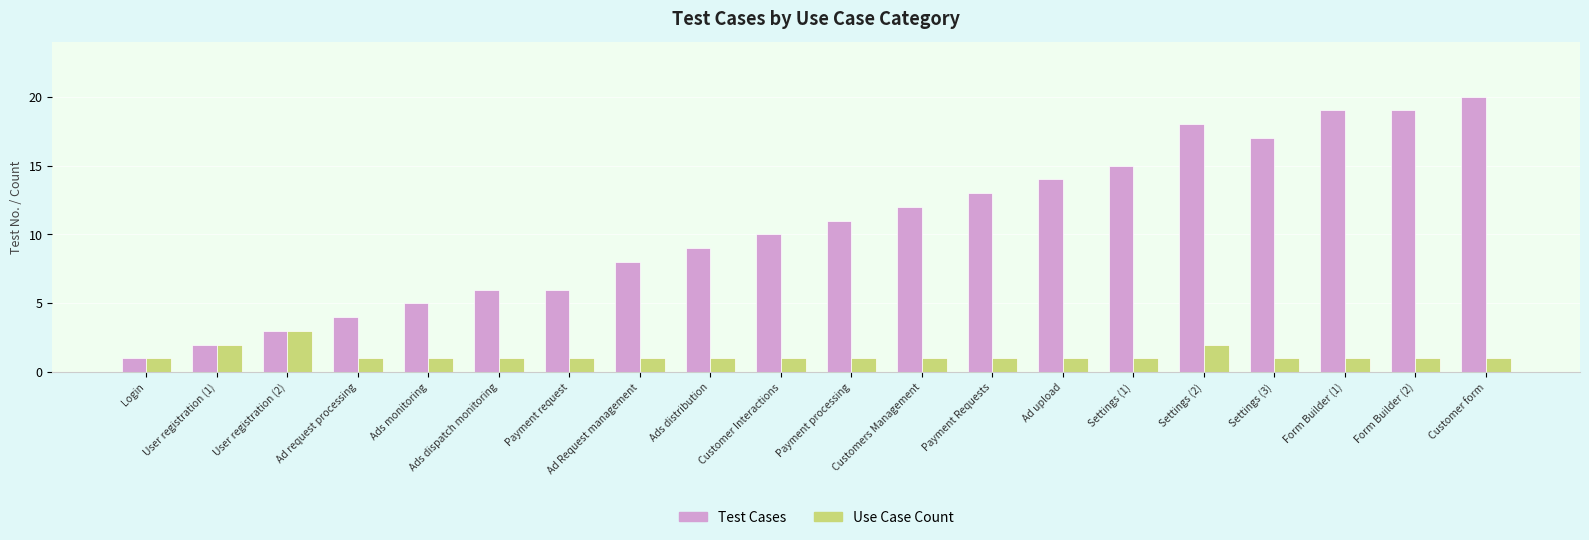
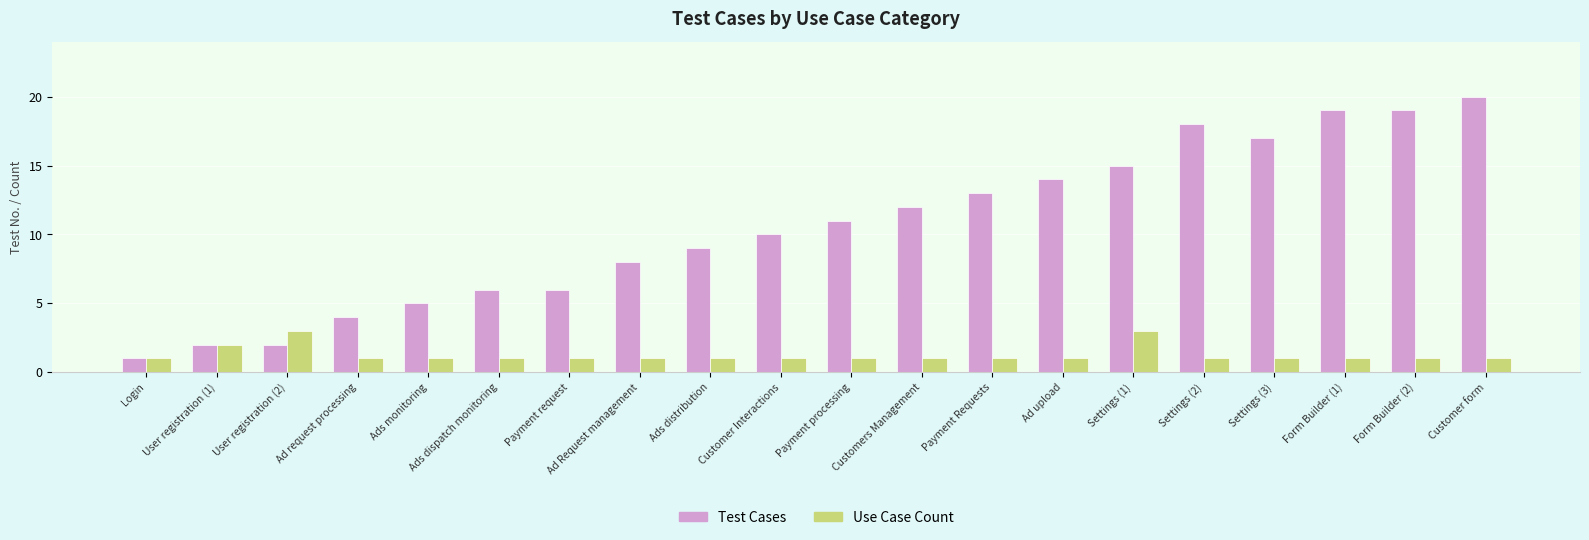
  {
    "Test Cases": {
      "Login": 1,
      "User registration (1)": 2,
-     "User registration (2)": 3,
+     "User registration (2)": 2,
      "Ad request processing": 4,
      "Ads monitoring": 5,
      "Ads dispatch monitoring": 6,
      "Payment request": 6,
      "Ad Request management": 8,
      "Ads distribution": 9,
      "Customer Interactions": 10,
      "Payment processing": 11,
      "Customers Management": 12,
      "Payment Requests": 13,
      "Ad upload": 14,
      "Settings (1)": 15,
      "Settings (2)": 18,
      "Settings (3)": 17,
      "Form Builder (1)": 19,
      "Form Builder (2)": 19,
      "Customer form": 20
    },
    "Use Case Count": {
      "Login": 1,
      "User registration (1)": 2,
      "User registration (2)": 3,
      "Ad request processing": 1,
      "Ads monitoring": 1,
      "Ads dispatch monitoring": 1,
      "Payment request": 1,
      "Ad Request management": 1,
      "Ads distribution": 1,
      "Customer Interactions": 1,
      "Payment processing": 1,
      "Customers Management": 1,
      "Payment Requests": 1,
      "Ad upload": 1,
-     "Settings (1)": 1,
-     "Settings (2)": 2,
+     "Settings (1)": 3,
+     "Settings (2)": 1,
      "Settings (3)": 1,
      "Form Builder (1)": 1,
      "Form Builder (2)": 1,
      "Customer form": 1
    }
  }
